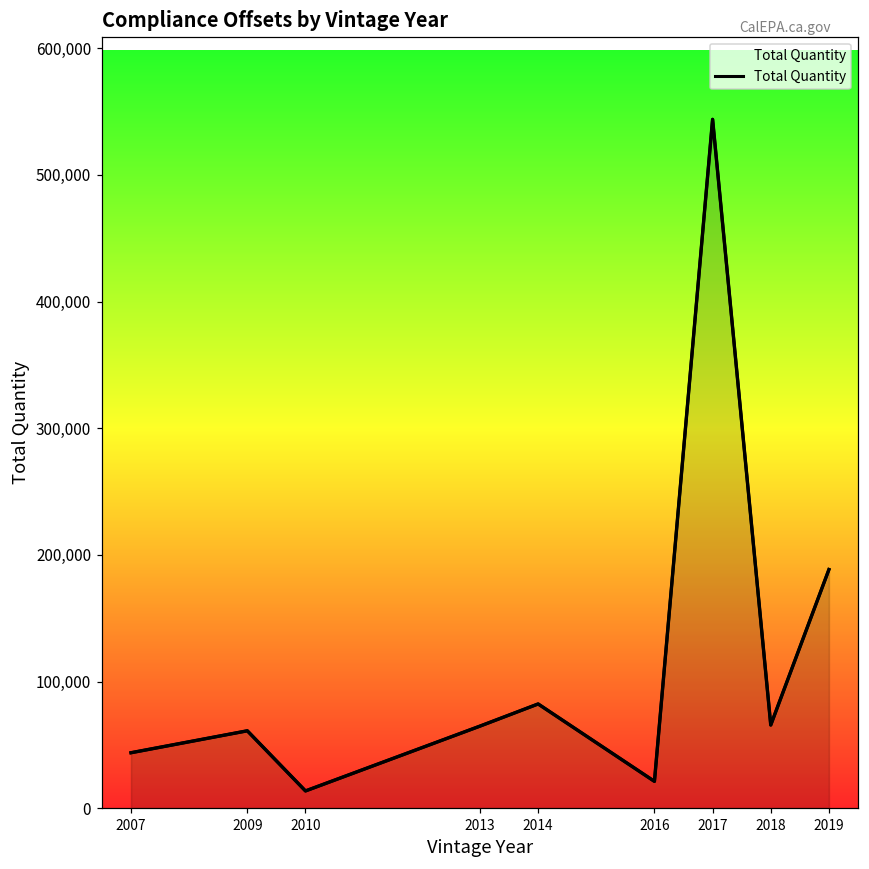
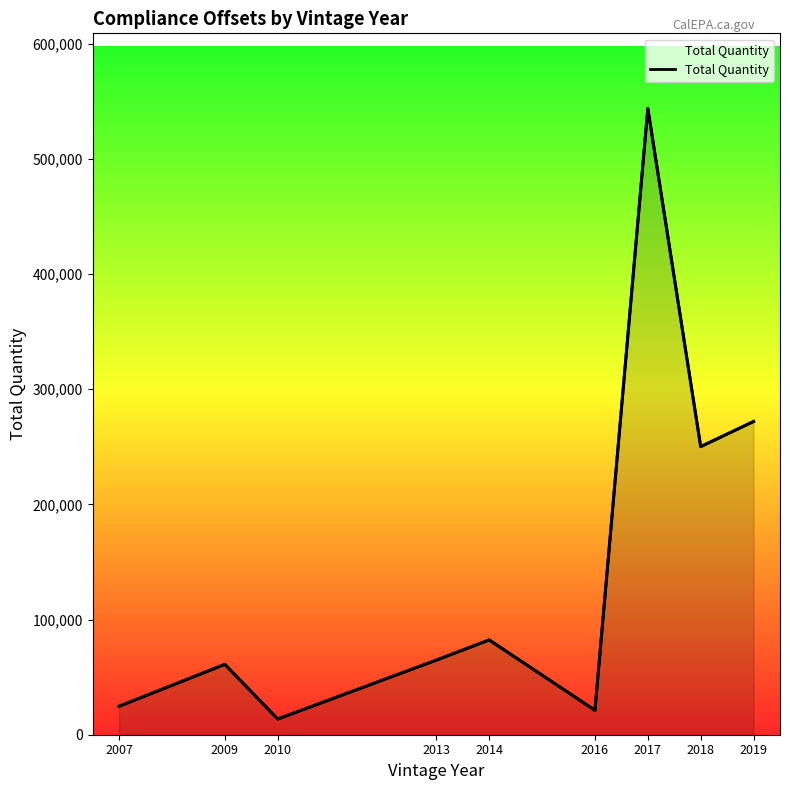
  {
-   "2007": "44,000",
+   "2007": "25,000",
    "2009": "61,000",
    "2010": "14,000",
    "2013": "65,000",
    "2014": "82,000",
    "2016": "21,000",
    "2017": "544,000",
-   "2018": "66,000",
-   "2019": "188,000"
+   "2018": "250,000",
+   "2019": "272,000"
  }
